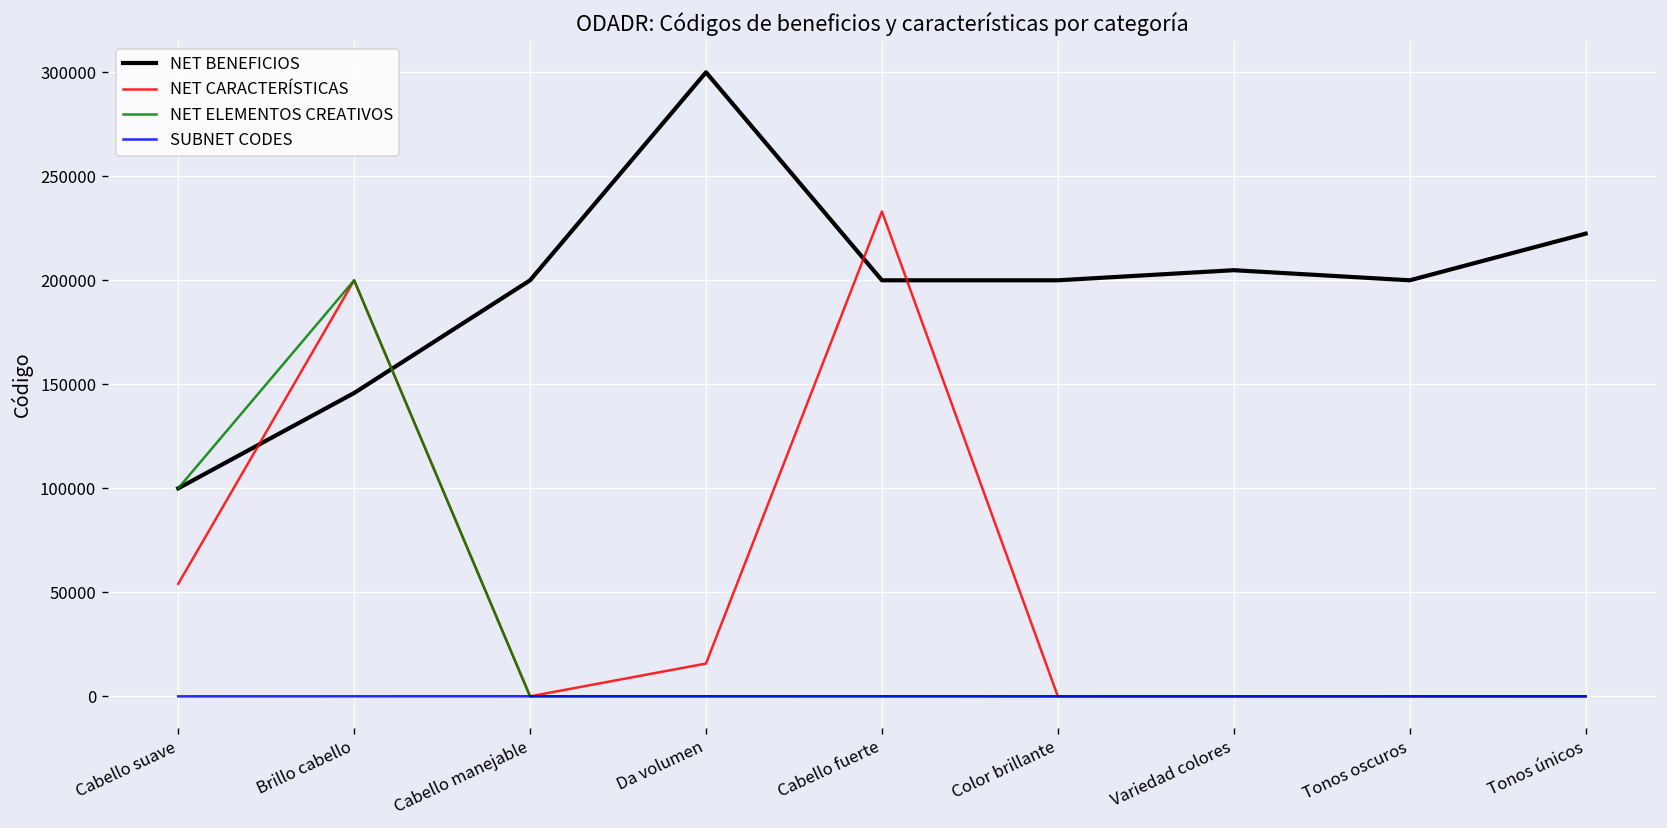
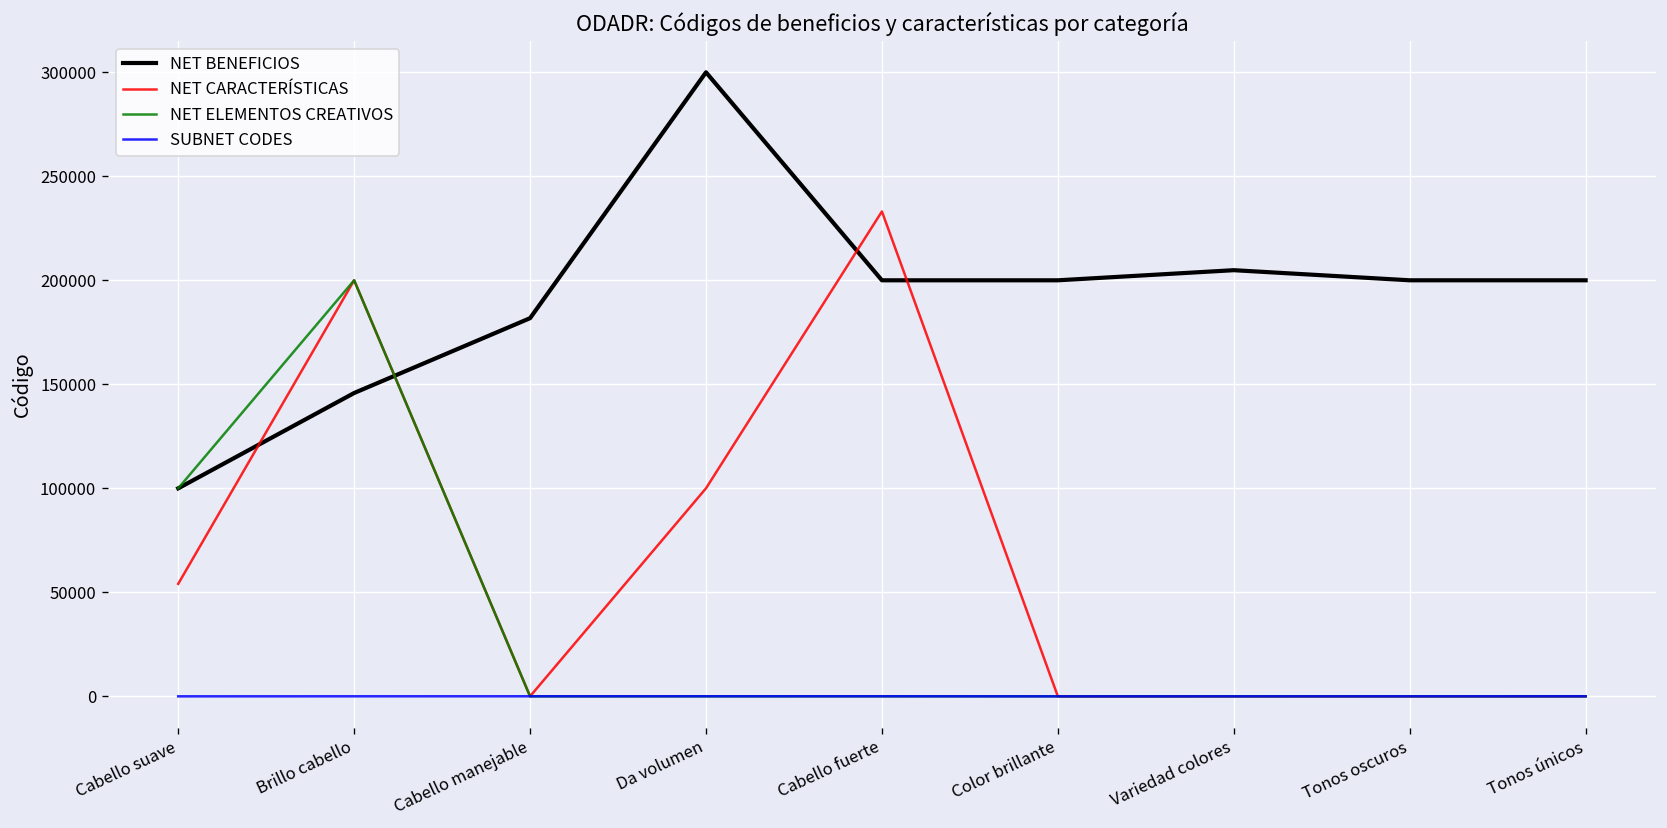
  {
    "NET BENEFICIOS": {
      "Brillo cabello": 146000,
-     "Cabello manejable": 200000,
+     "Cabello manejable": 182000,
      "Da volumen": 300000,
      "Cabello fuerte": 200000,
      "Color brillante": 200000,
      "Variedad colores": 205000,
      "Tonos oscuros": 200000,
-     "Tonos únicos": 222000
+     "Tonos únicos": 200000
    },
    "NET CARACTERÍSTICAS": {
      "Cabello suave": 54000,
-     "Da volumen": 16000,
+     "Da volumen": 100000,
      "Cabello fuerte": 233000
    },
    "SUBNET CODES": {
      "Cabello suave": 0,
      "Brillo cabello": 0
    }
  }
